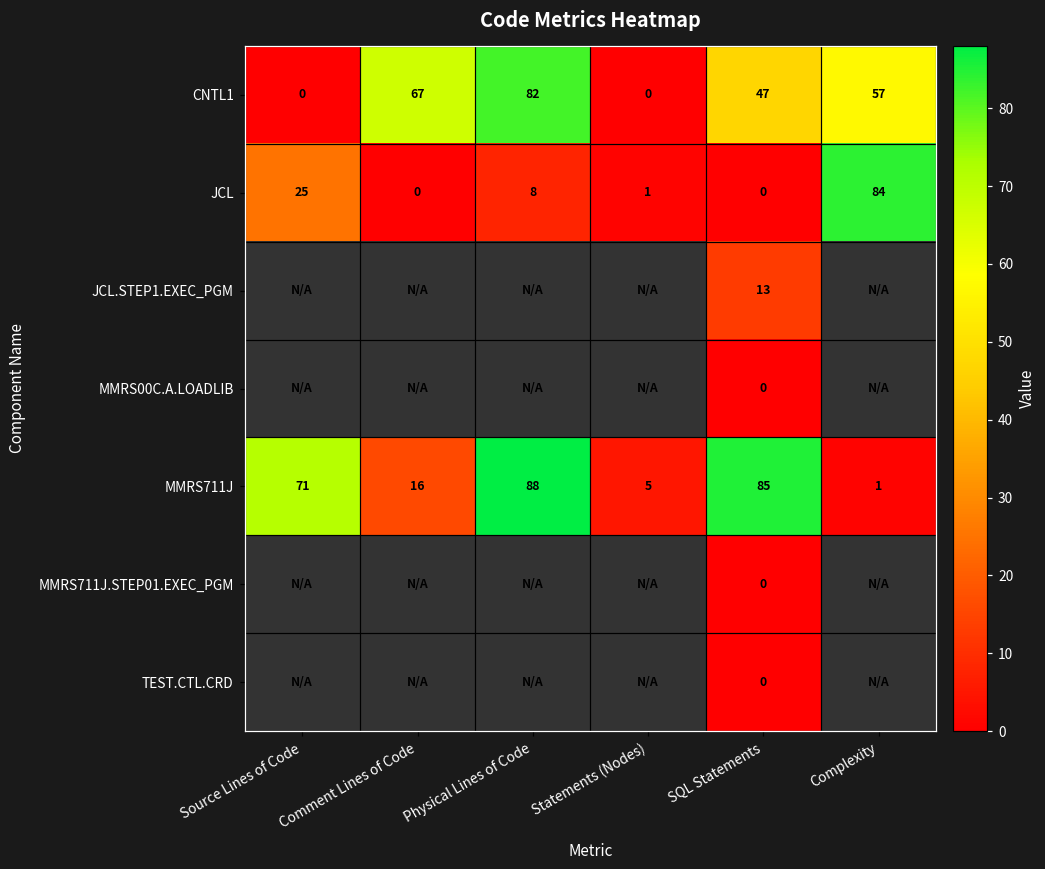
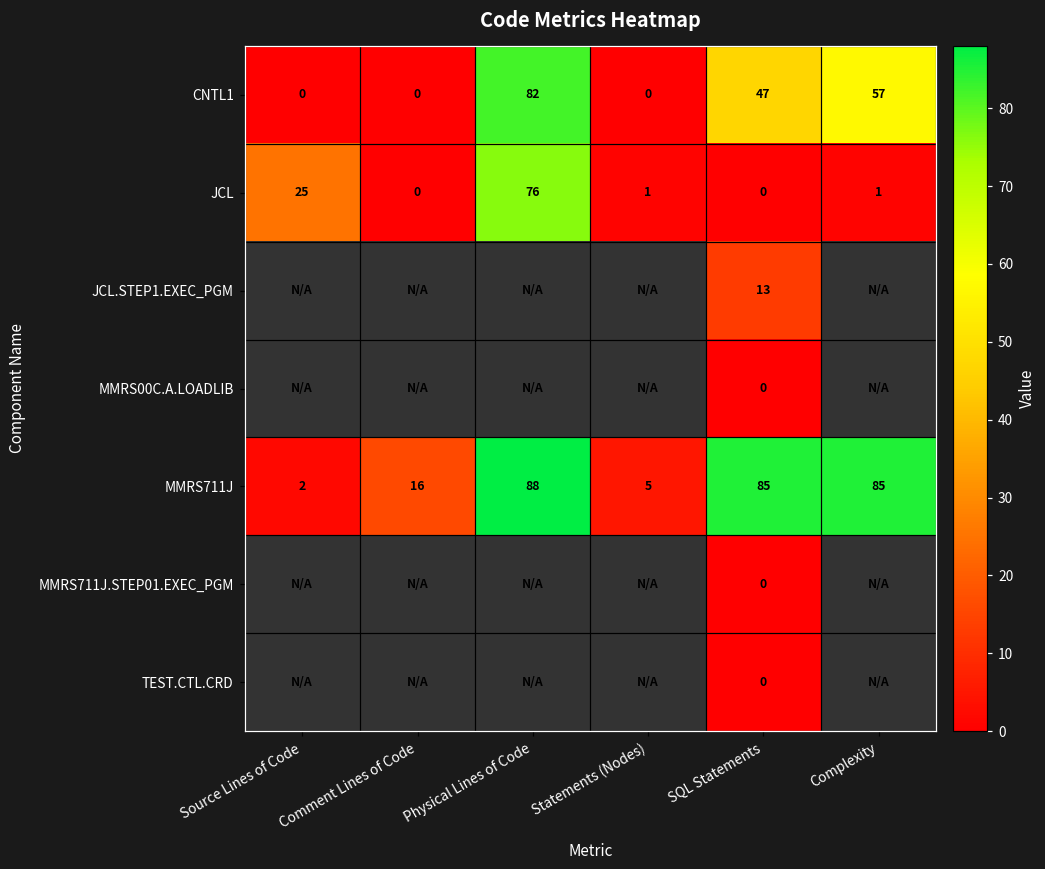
  {
    "CNTL1": {
      "Source Lines of Code": 0,
-     "Comment Lines of Code": 67,
+     "Comment Lines of Code": 0,
      "Physical Lines of Code": 82,
      "Statements (Nodes)": 0,
      "SQL Statements": 47,
      "Complexity": 57
    },
    "JCL": {
      "Source Lines of Code": 25,
      "Comment Lines of Code": 0,
-     "Physical Lines of Code": 8,
+     "Physical Lines of Code": 76,
      "Statements (Nodes)": 1,
      "SQL Statements": 0,
-     "Complexity": 84
+     "Complexity": 1
    },
    "JCL.STEP1.EXEC_PGM": {
      "SQL Statements": 13
    },
    "MMRS00C.A.LOADLIB": {
      "SQL Statements": 0
    },
    "MMRS711J": {
-     "Source Lines of Code": 71,
+     "Source Lines of Code": 2,
      "Comment Lines of Code": 16,
      "Physical Lines of Code": 88,
      "Statements (Nodes)": 5,
      "SQL Statements": 85,
-     "Complexity": 1
+     "Complexity": 85
    },
    "MMRS711J.STEP01.EXEC_PGM": {
      "SQL Statements": 0
    },
    "TEST.CTL.CRD": {
      "SQL Statements": 0
    }
  }
